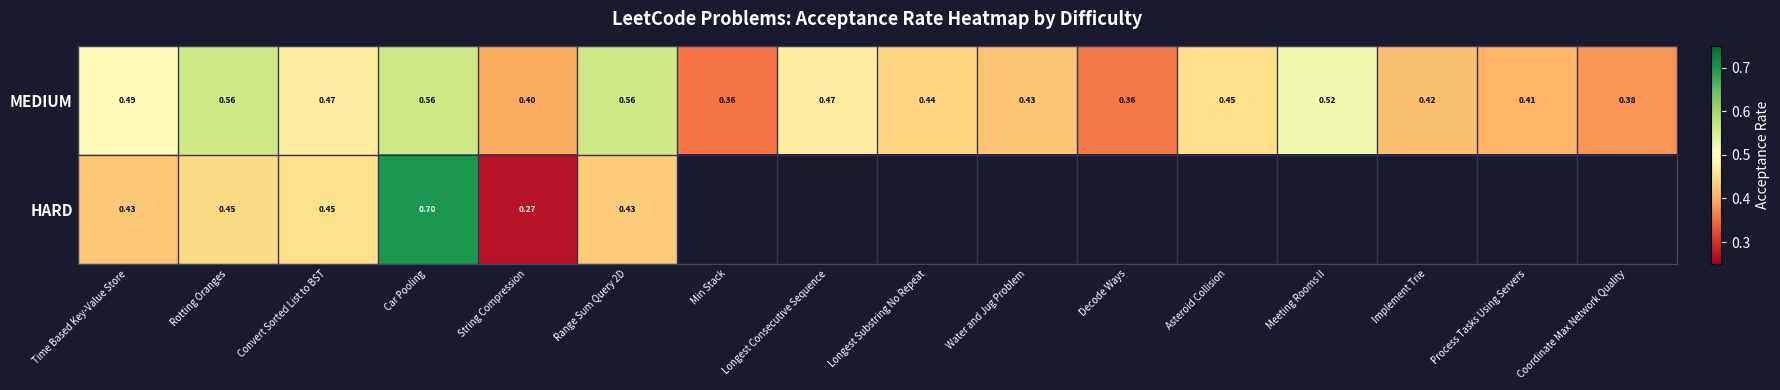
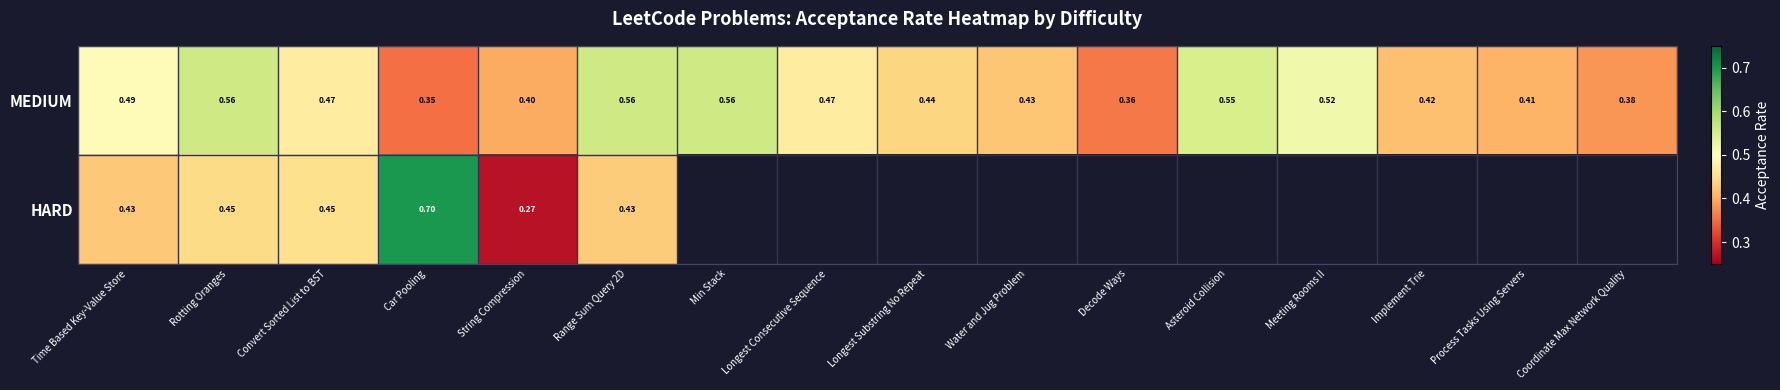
  {
    "MEDIUM": {
      "Time Based Key-Value Store": 0.49,
      "Rotting Oranges": 0.56,
      "Convert Sorted List to BST": 0.47,
-     "Car Pooling": 0.56,
+     "Car Pooling": 0.35,
      "String Compression": 0.40,
      "Range Sum Query 2D": 0.56,
-     "Min Stack": 0.36,
+     "Min Stack": 0.56,
      "Longest Consecutive Sequence": 0.47,
      "Longest Substring No Repeat": 0.44,
      "Water and Jug Problem": 0.43,
      "Decode Ways": 0.36,
-     "Asteroid Collision": 0.45,
+     "Asteroid Collision": 0.55,
      "Meeting Rooms II": 0.52,
      "Implement Trie": 0.42,
      "Process Tasks Using Servers": 0.41,
      "Coordinate Max Network Quality": 0.38
    },
    "HARD": {
      "Time Based Key-Value Store": 0.43,
      "Rotting Oranges": 0.45,
      "Convert Sorted List to BST": 0.45,
      "Car Pooling": 0.70,
      "String Compression": 0.27,
      "Range Sum Query 2D": 0.43
    }
  }
